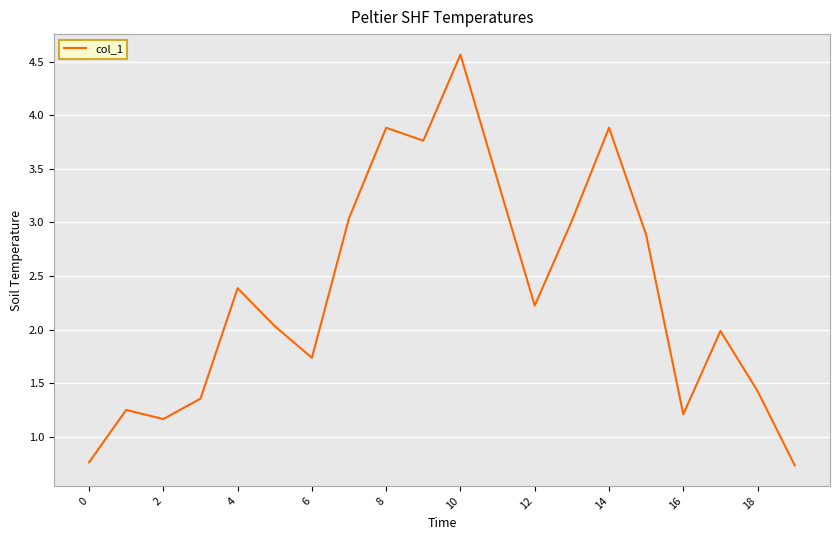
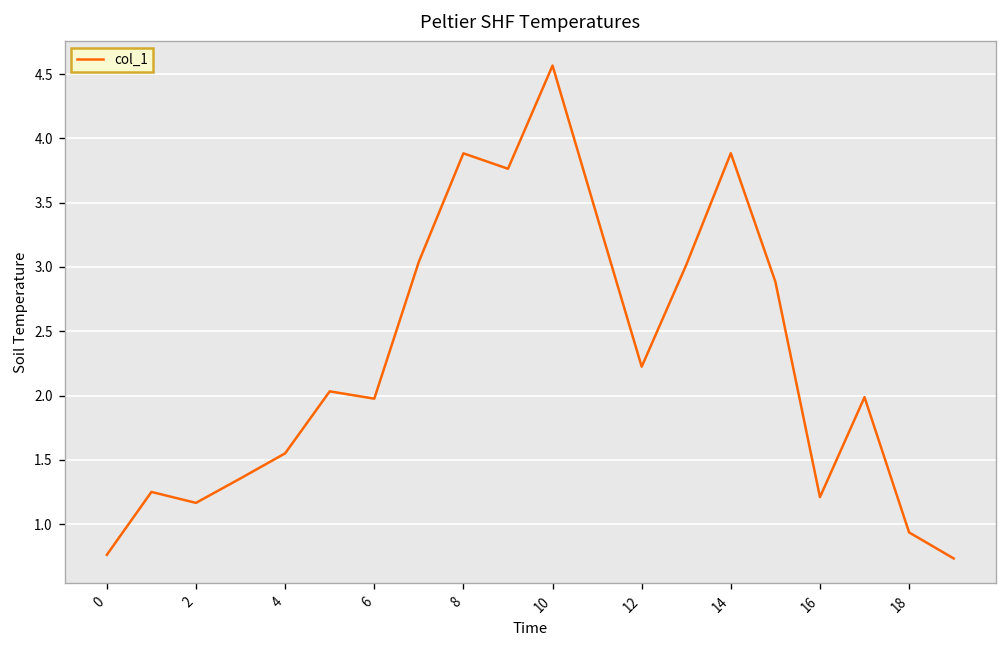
  {
    "0": 0.76,
    "2": 1.17,
-   "4": 2.39,
-   "6": 1.74,
+   "4": 1.55,
+   "6": 1.98,
    "8": 3.88,
    "10": 4.57,
    "12": 2.22,
    "14": 3.88,
    "16": 1.21,
-   "18": 1.43
+   "18": 0.94
  }
